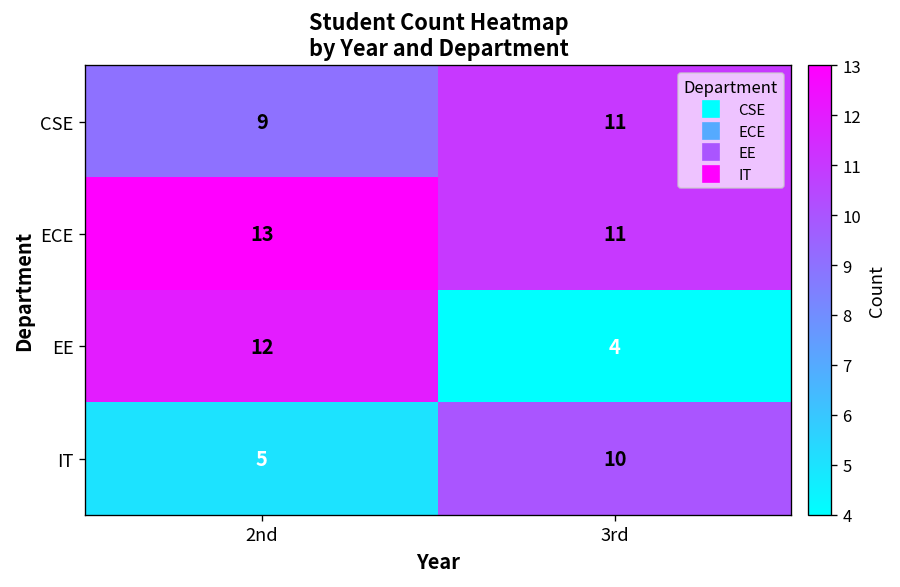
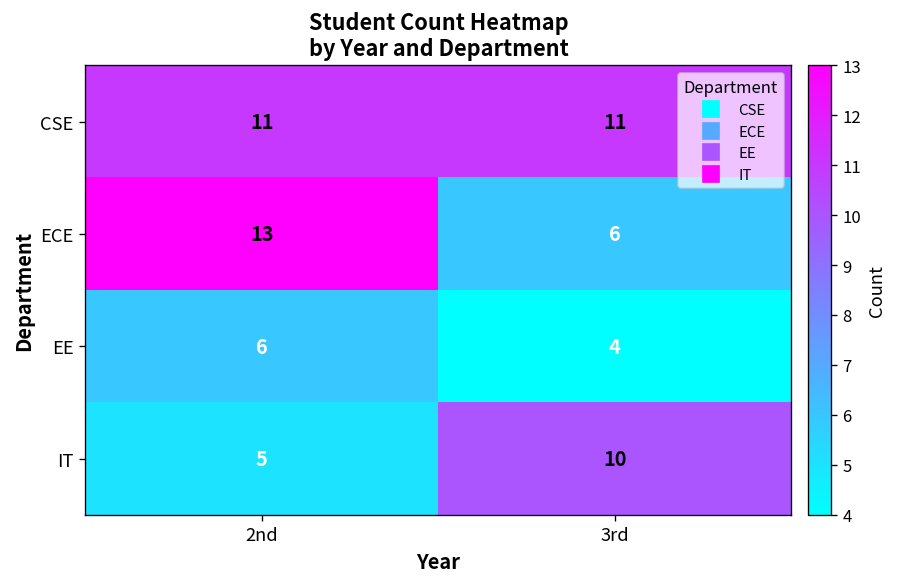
  {
    "CSE": {
-     "2nd": 9,
+     "2nd": 11,
      "3rd": 11
    },
    "ECE": {
      "2nd": 13,
-     "3rd": 11
+     "3rd": 6
    },
    "EE": {
-     "2nd": 12,
+     "2nd": 6,
      "3rd": 4
    },
    "IT": {
      "2nd": 5,
      "3rd": 10
    }
  }
